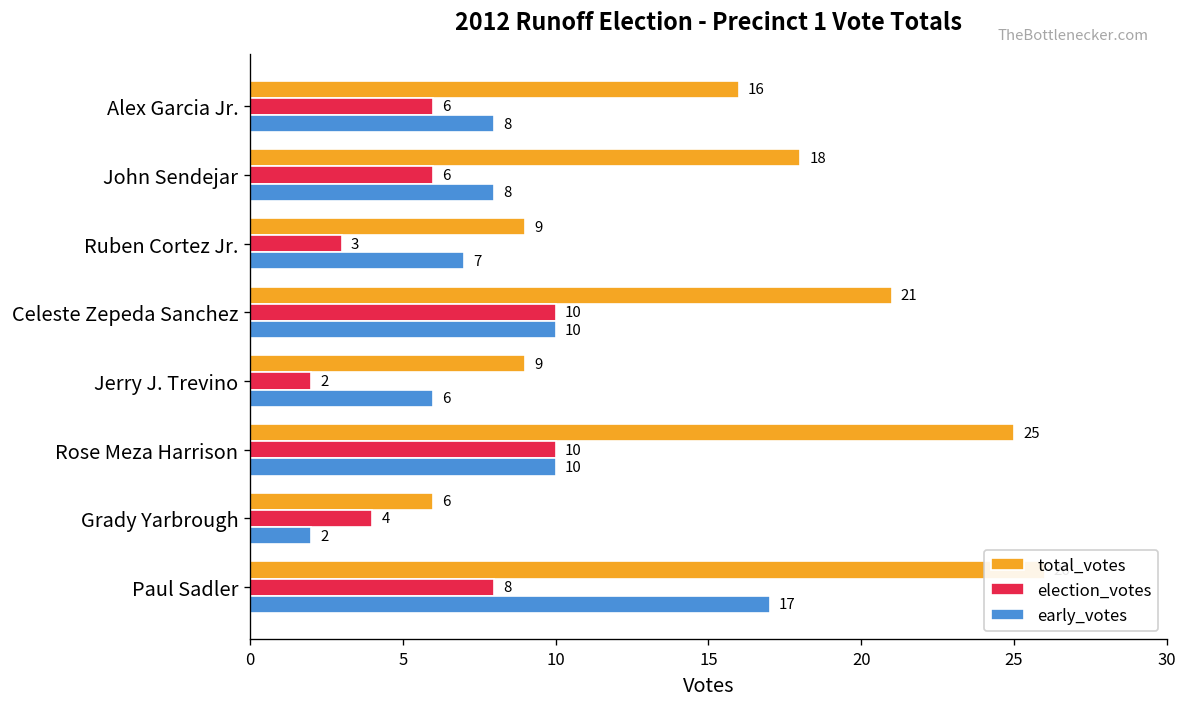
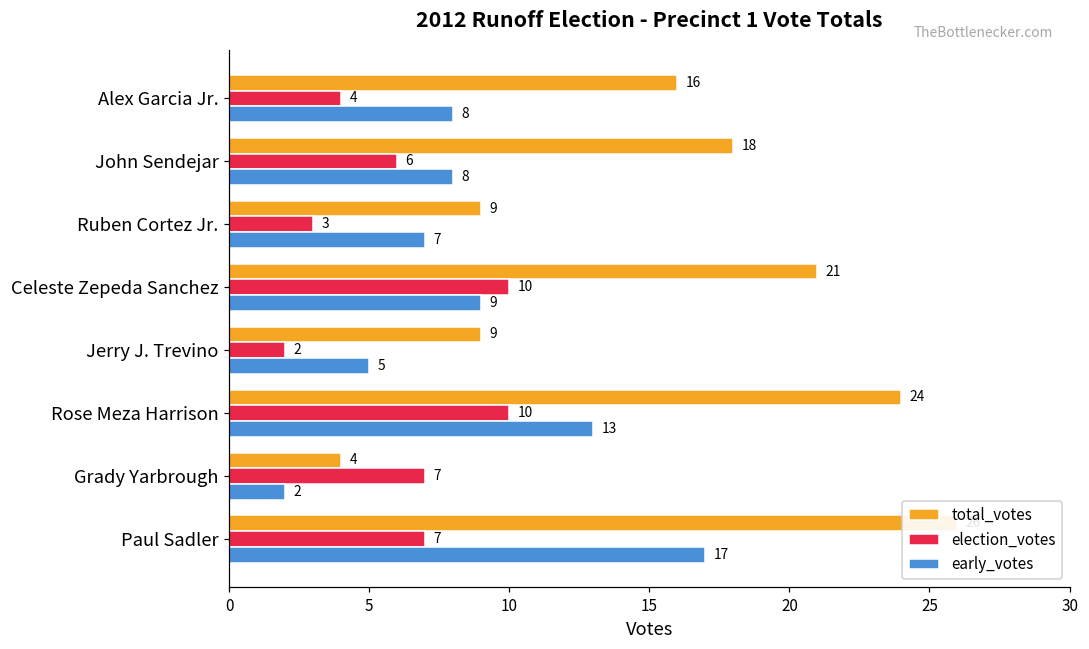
  {
    "total_votes": {
      "Alex Garcia Jr.": 16,
      "John Sendejar": 18,
      "Ruben Cortez Jr.": 9,
      "Celeste Zepeda Sanchez": 21,
      "Jerry J. Trevino": 9,
-     "Rose Meza Harrison": 25,
-     "Grady Yarbrough": 6
+     "Rose Meza Harrison": 24,
+     "Grady Yarbrough": 4
    },
    "election_votes": {
-     "Alex Garcia Jr.": 6,
+     "Alex Garcia Jr.": 4,
      "John Sendejar": 6,
      "Ruben Cortez Jr.": 3,
      "Celeste Zepeda Sanchez": 10,
      "Jerry J. Trevino": 2,
      "Rose Meza Harrison": 10,
-     "Grady Yarbrough": 4,
-     "Paul Sadler": 8
+     "Grady Yarbrough": 7,
+     "Paul Sadler": 7
    },
    "early_votes": {
      "Alex Garcia Jr.": 8,
      "John Sendejar": 8,
      "Ruben Cortez Jr.": 7,
-     "Celeste Zepeda Sanchez": 10,
-     "Jerry J. Trevino": 6,
-     "Rose Meza Harrison": 10,
+     "Celeste Zepeda Sanchez": 9,
+     "Jerry J. Trevino": 5,
+     "Rose Meza Harrison": 13,
      "Grady Yarbrough": 2,
      "Paul Sadler": 17
    }
  }
